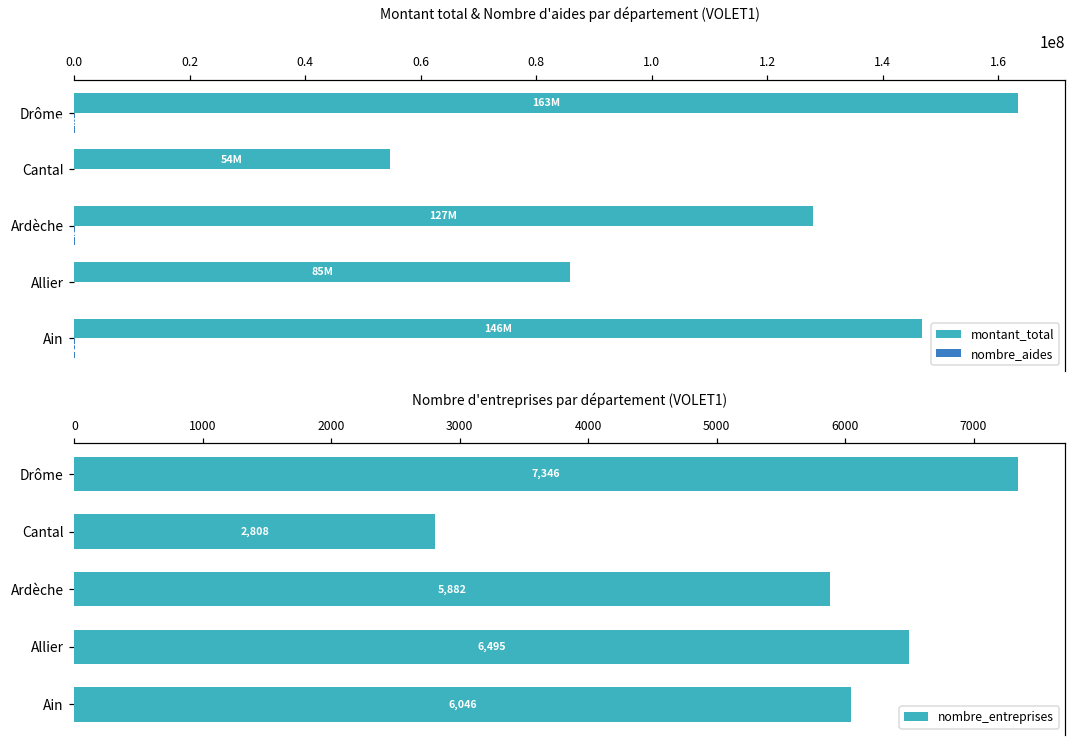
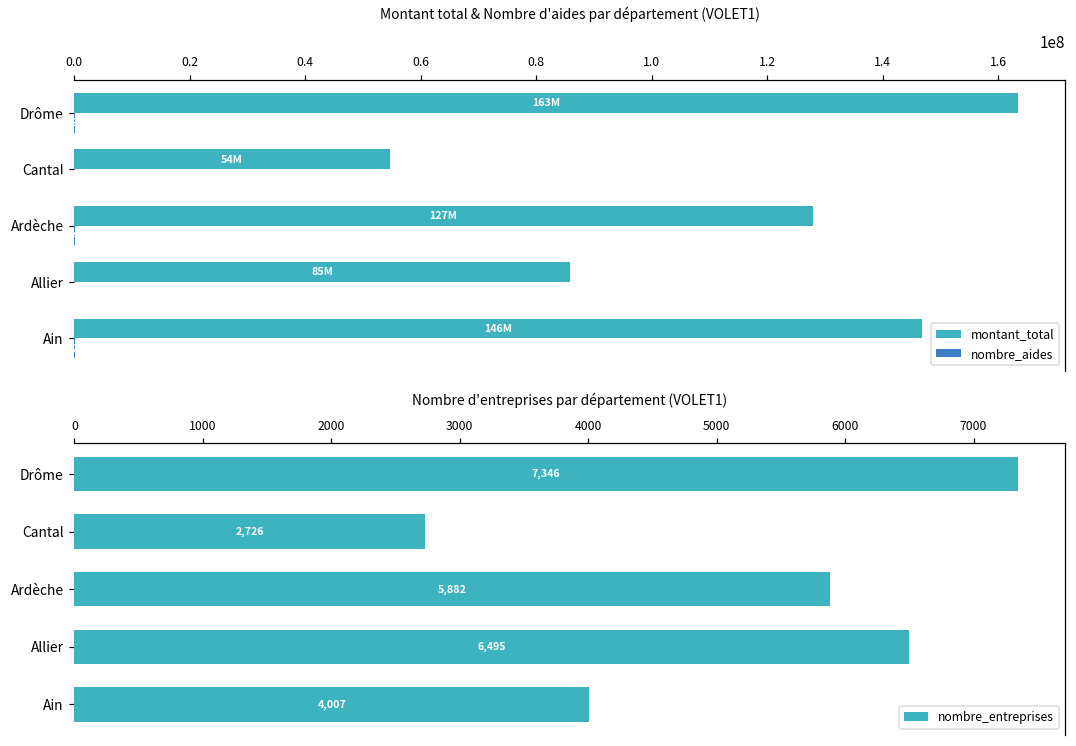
  {
    "Nombre d'entreprises par département (VOLET1)": {
      "Drôme": "7,346",
-     "Cantal": "2,808",
+     "Cantal": "2,726",
      "Ardèche": "5,882",
      "Allier": "6,495",
-     "Ain": "6,046"
+     "Ain": "4,007"
    }
  }
